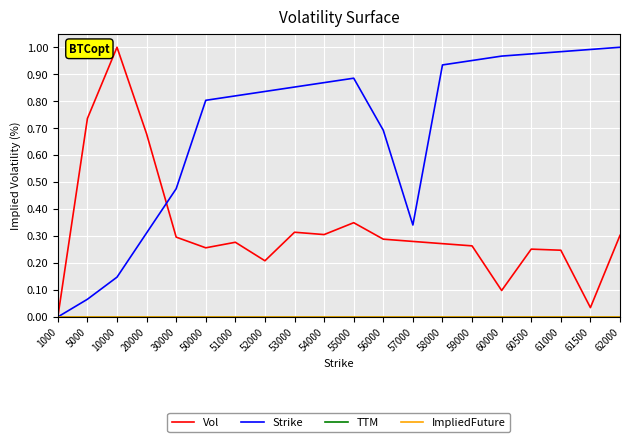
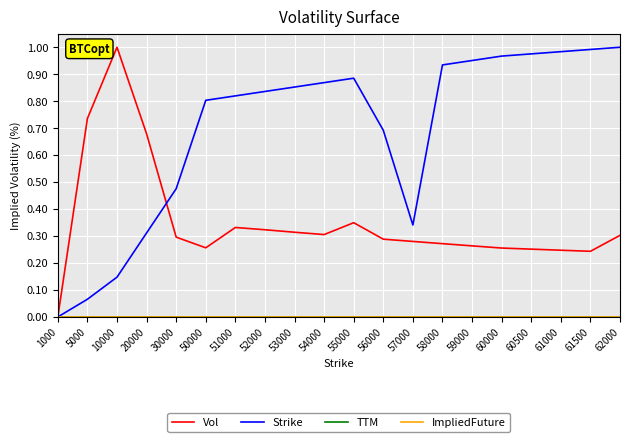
  {
    "Vol": {
      "5000": 0.74,
      "10000": 1.00,
      "20000": 0.68,
      "30000": 0.30,
      "50000": 0.26,
-     "51000": 0.28,
-     "52000": 0.21,
+     "51000": 0.33,
+     "52000": 0.32,
      "53000": 0.31,
      "54000": 0.31,
      "55000": 0.35,
      "56000": 0.29,
      "57000": 0.28,
      "58000": 0.27,
      "59000": 0.26,
-     "60000": 0.10,
+     "60000": 0.26,
      "60500": 0.25,
      "61000": 0.25,
-     "61500": 0.03,
+     "61500": 0.24,
      "62000": 0.30
    },
    "Strike": {
      "5000": 0.07,
      "10000": 0.15,
      "20000": 0.31,
      "30000": 0.48,
      "50000": 0.80,
      "51000": 0.82,
      "52000": 0.84,
      "53000": 0.85,
      "54000": 0.87,
      "55000": 0.89,
      "56000": 0.69,
      "57000": 0.34,
      "58000": 0.93,
      "59000": 0.95,
      "60000": 0.97,
      "60500": 0.98,
      "61000": 0.98,
      "61500": 0.99,
      "62000": 1.00
    },
    "ImpliedFuture": {
      "5000": 0.00,
      "10000": 0.00,
      "20000": 0.00,
      "30000": 0.00,
      "50000": 0.00,
      "51000": 0.00,
      "52000": 0.00,
      "53000": 0.00,
      "54000": 0.00,
      "55000": 0.00,
      "56000": 0.00,
      "57000": 0.00,
      "58000": 0.00,
      "59000": 0.00,
      "60000": 0.00,
      "60500": 0.00,
      "61000": 0.00,
      "61500": 0.00,
      "62000": 0.00
    }
  }
